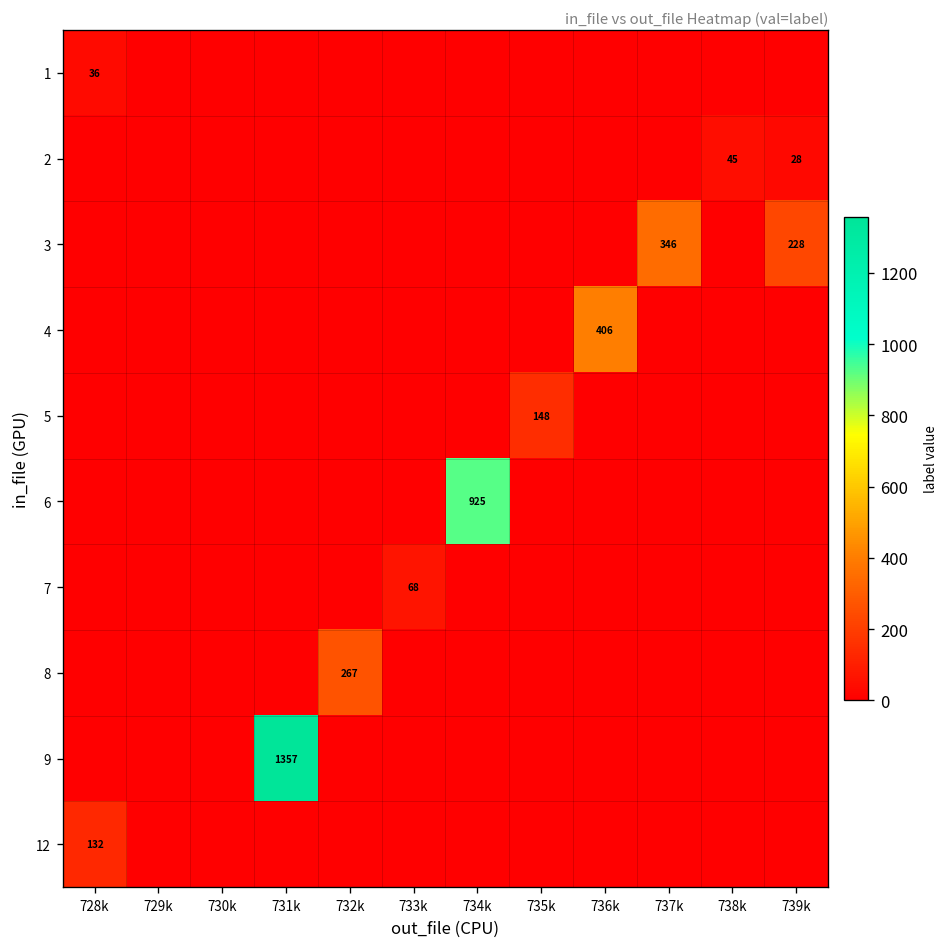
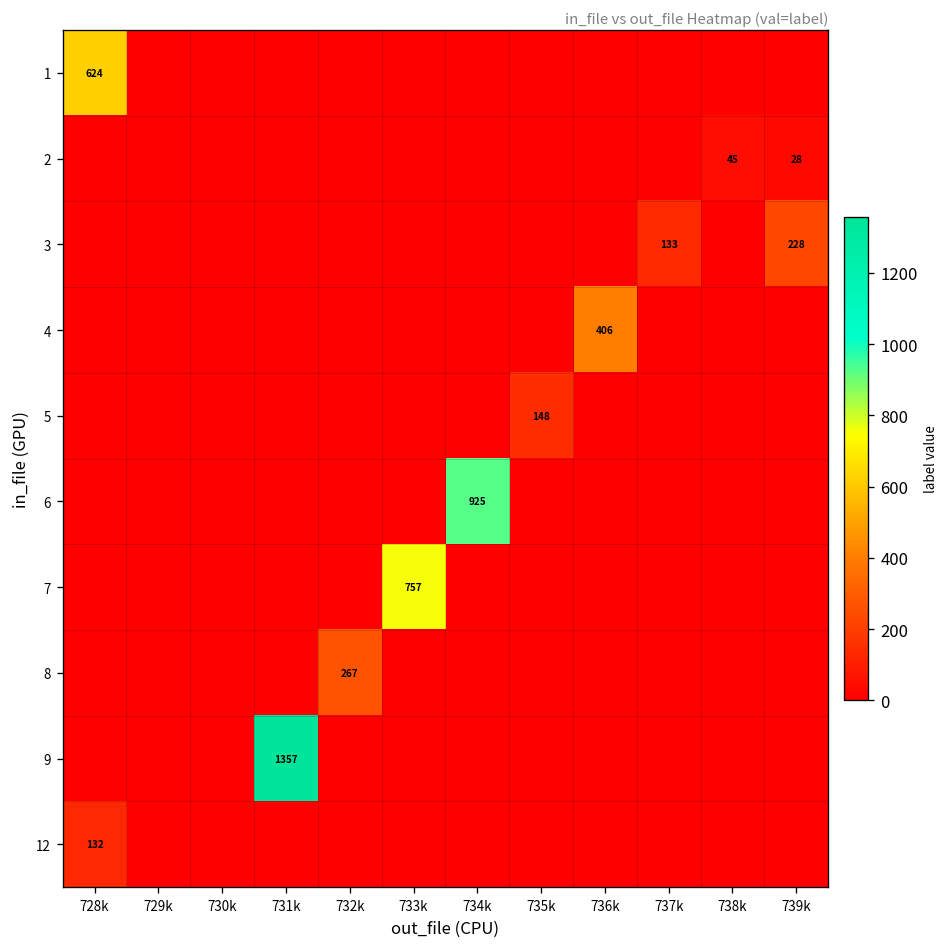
  {
    "1": {
-     "728k": 36
+     "728k": 624
    },
    "2": {
      "738k": 45,
      "739k": 28
    },
    "3": {
-     "737k": 346,
+     "737k": 133,
      "739k": 228
    },
    "4": {
      "736k": 406
    },
    "5": {
      "735k": 148
    },
    "6": {
      "734k": 925
    },
    "7": {
-     "733k": 68
+     "733k": 757
    },
    "8": {
      "732k": 267
    },
    "9": {
      "731k": 1357
    },
    "12": {
      "728k": 132
    }
  }
